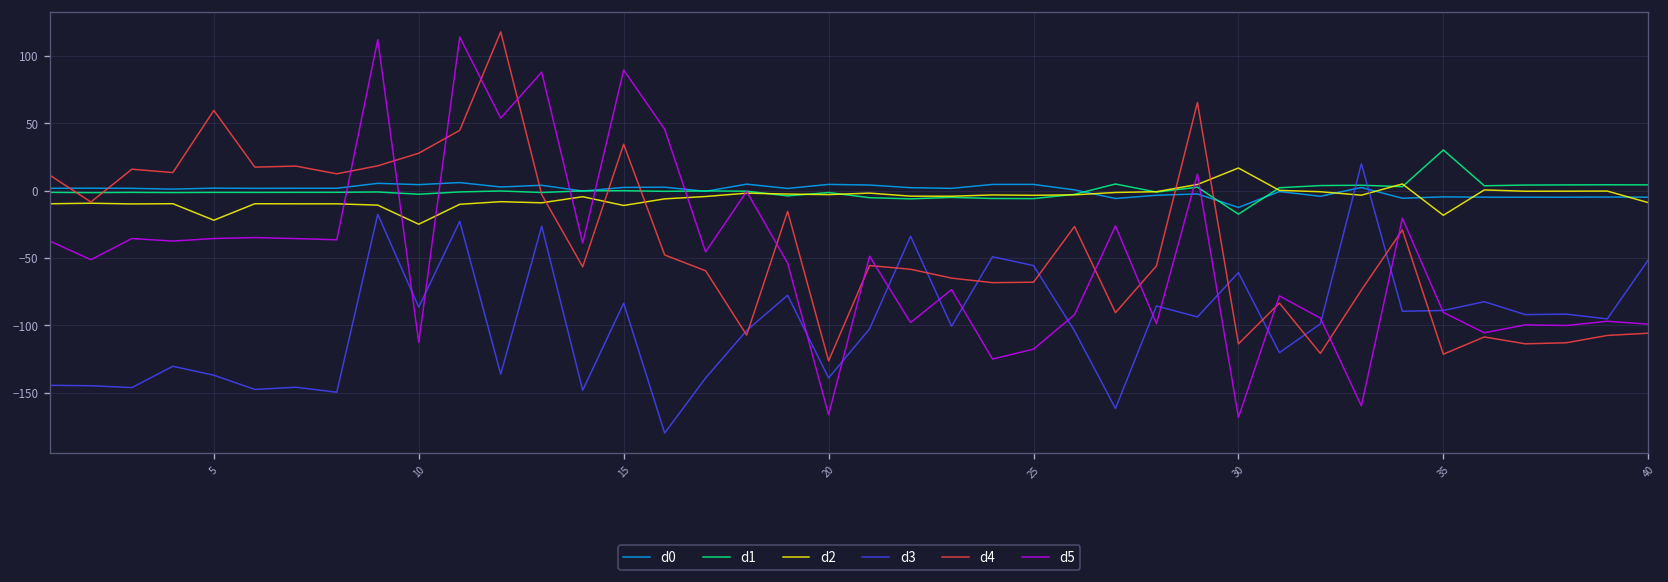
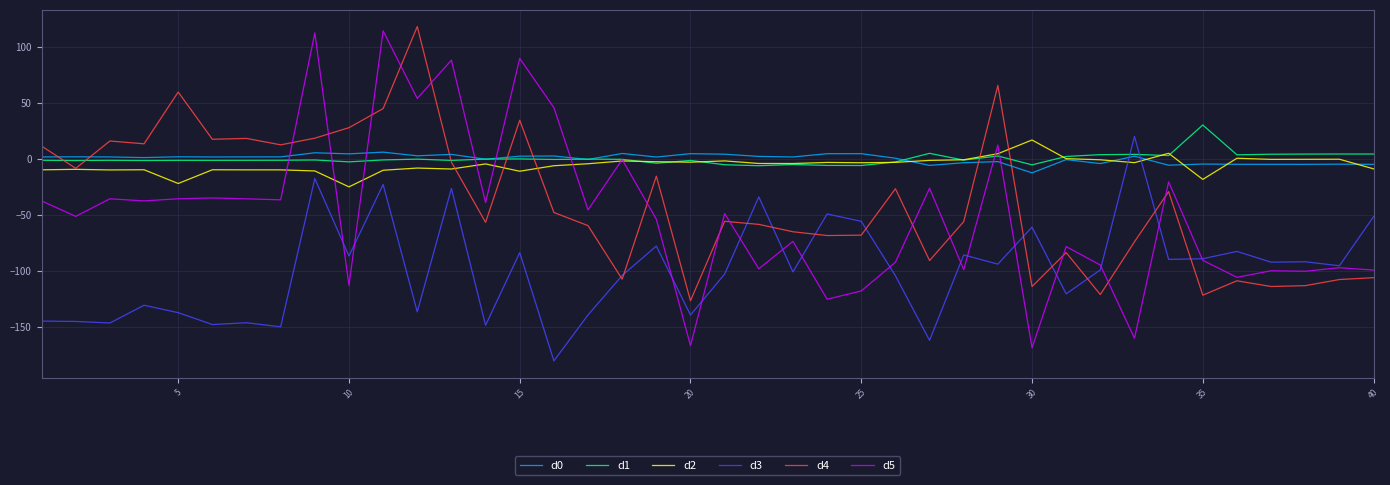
  {
    "d0": {
      "5": 2,
      "10": 4,
      "15": 2,
      "20": 5,
      "25": 5,
      "30": -12,
      "35": -5,
      "40": -5
    },
    "d1": {
      "5": -1,
      "10": -3,
      "15": 0,
      "25": -6,
-     "30": -17,
+     "30": -5,
      "35": 30,
      "40": 4
    },
    "d2": {
      "5": -22,
      "10": -25,
      "15": -11,
      "25": -3,
      "30": 17,
      "35": -18,
      "40": -9
    },
    "d3": {
      "5": -137,
      "10": -87,
      "15": -84,
      "20": -139,
      "25": -56,
      "30": -61,
      "40": -51
    },
    "d4": {
      "5": 60,
      "10": 28,
      "15": 34,
      "20": -126,
      "25": -68,
      "30": -114,
      "35": -121,
      "40": -106
    },
    "d5": {
      "5": -36,
      "10": -113,
      "15": 90,
      "20": -166,
      "25": -118,
      "30": -168,
      "40": -99
    }
  }
